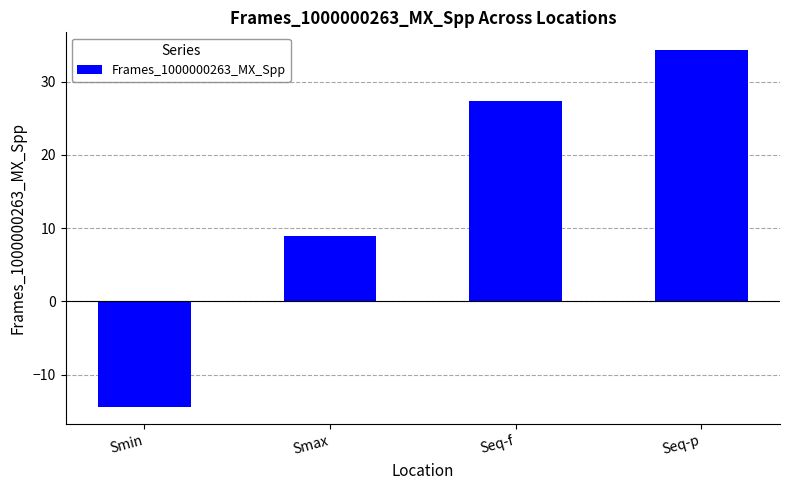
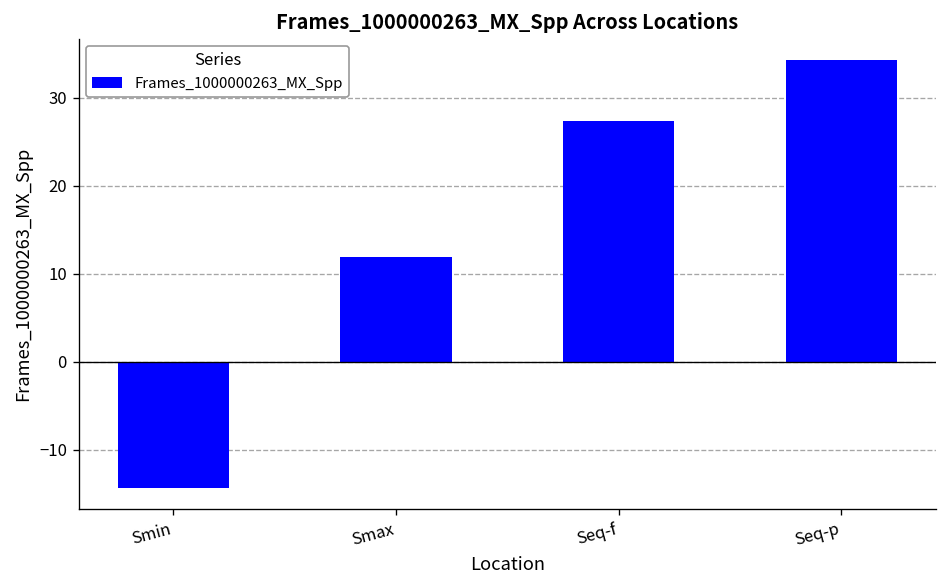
  {
    "Smin": -14,
-   "Smax": 9,
+   "Smax": 12,
    "Seq-f": 27,
    "Seq-p": 34
  }
